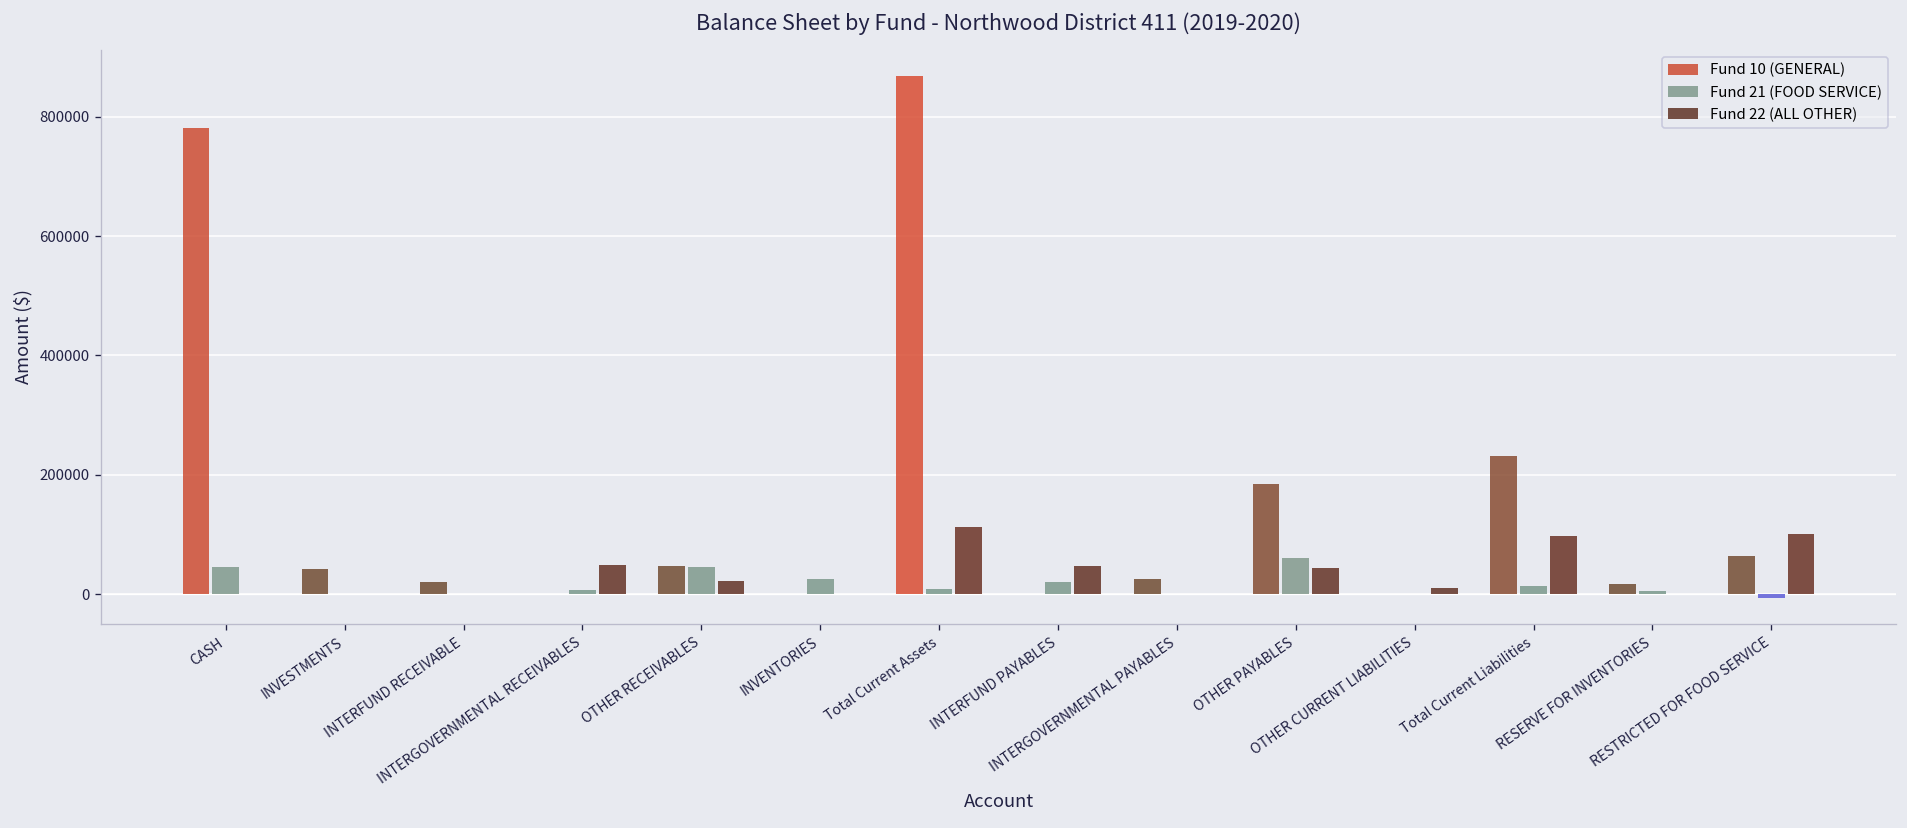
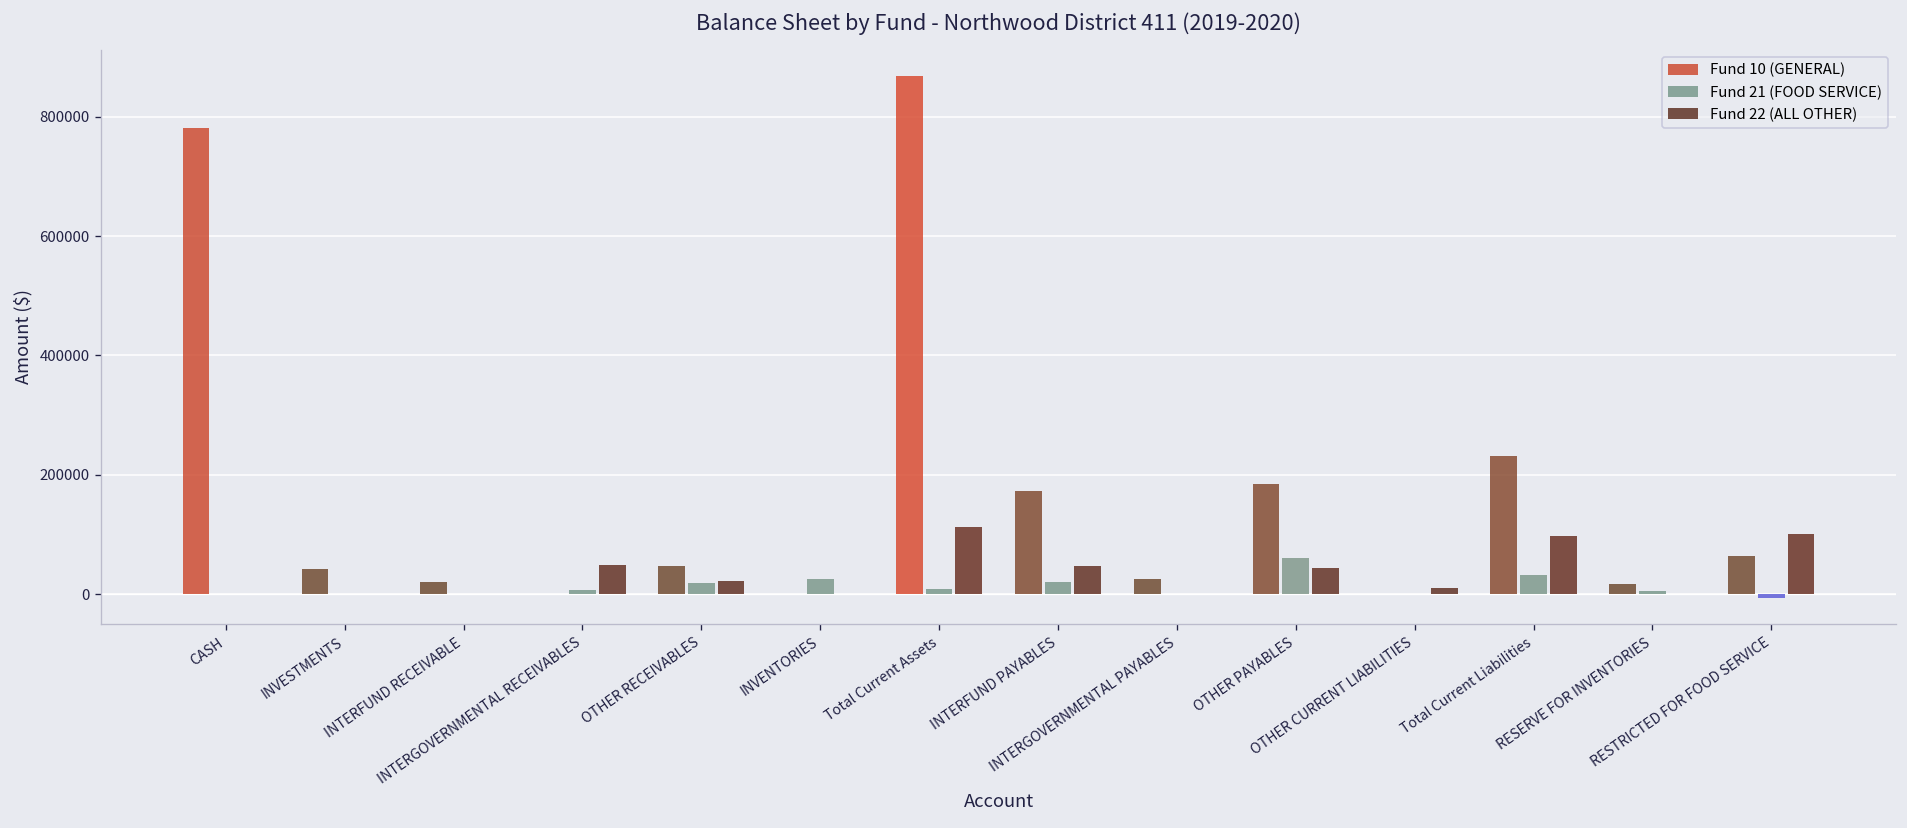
  {
    "Fund 10 (GENERAL)": {
      "CASH": 780000,
      "INVESTMENTS": 40000,
      "INTERFUND RECEIVABLE": 20000,
      "INTERGOVERNMENTAL RECEIVABLES": 0,
      "OTHER RECEIVABLES": 50000,
      "INVENTORIES": 0,
      "Total Current Assets": 870000,
-     "INTERFUND PAYABLES": 0,
+     "INTERFUND PAYABLES": 170000,
      "INTERGOVERNMENTAL PAYABLES": 30000,
      "OTHER PAYABLES": 190000,
      "OTHER CURRENT LIABILITIES": 0,
      "Total Current Liabilities": 230000,
      "RESERVE FOR INVENTORIES": 20000,
      "RESTRICTED FOR FOOD SERVICE": 60000
    },
    "Fund 21 (FOOD SERVICE)": {
-     "CASH": 50000,
+     "CASH": 0,
      "INVESTMENTS": 0,
      "INTERFUND RECEIVABLE": 0,
      "INTERGOVERNMENTAL RECEIVABLES": 10000,
-     "OTHER RECEIVABLES": 50000,
+     "OTHER RECEIVABLES": 20000,
      "INVENTORIES": 30000,
      "Total Current Assets": 10000,
      "INTERFUND PAYABLES": 20000,
      "INTERGOVERNMENTAL PAYABLES": 0,
      "OTHER PAYABLES": 60000,
      "OTHER CURRENT LIABILITIES": 0,
-     "Total Current Liabilities": 10000,
+     "Total Current Liabilities": 30000,
      "RESERVE FOR INVENTORIES": 10000,
      "RESTRICTED FOR FOOD SERVICE": -10000
    },
    "Fund 22 (ALL OTHER)": {
      "CASH": 0,
      "INVESTMENTS": 0,
      "INTERFUND RECEIVABLE": 0,
      "INTERGOVERNMENTAL RECEIVABLES": 50000,
      "OTHER RECEIVABLES": 20000,
      "INVENTORIES": 0,
      "Total Current Assets": 110000,
      "INTERFUND PAYABLES": 50000,
      "INTERGOVERNMENTAL PAYABLES": 0,
      "OTHER PAYABLES": 40000,
      "OTHER CURRENT LIABILITIES": 10000,
      "Total Current Liabilities": 100000,
      "RESERVE FOR INVENTORIES": 0,
      "RESTRICTED FOR FOOD SERVICE": 100000
    }
  }
